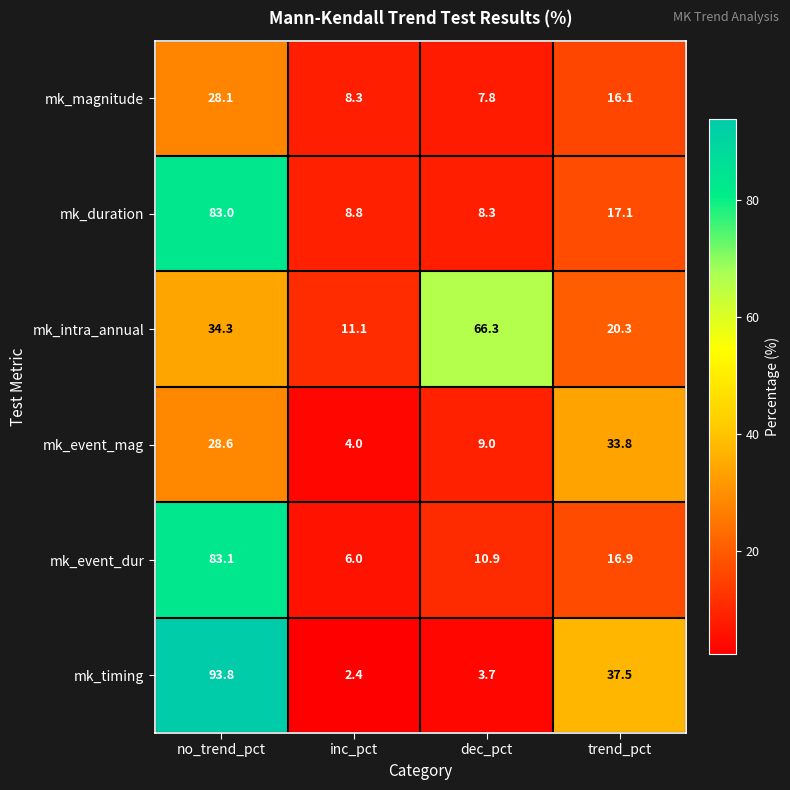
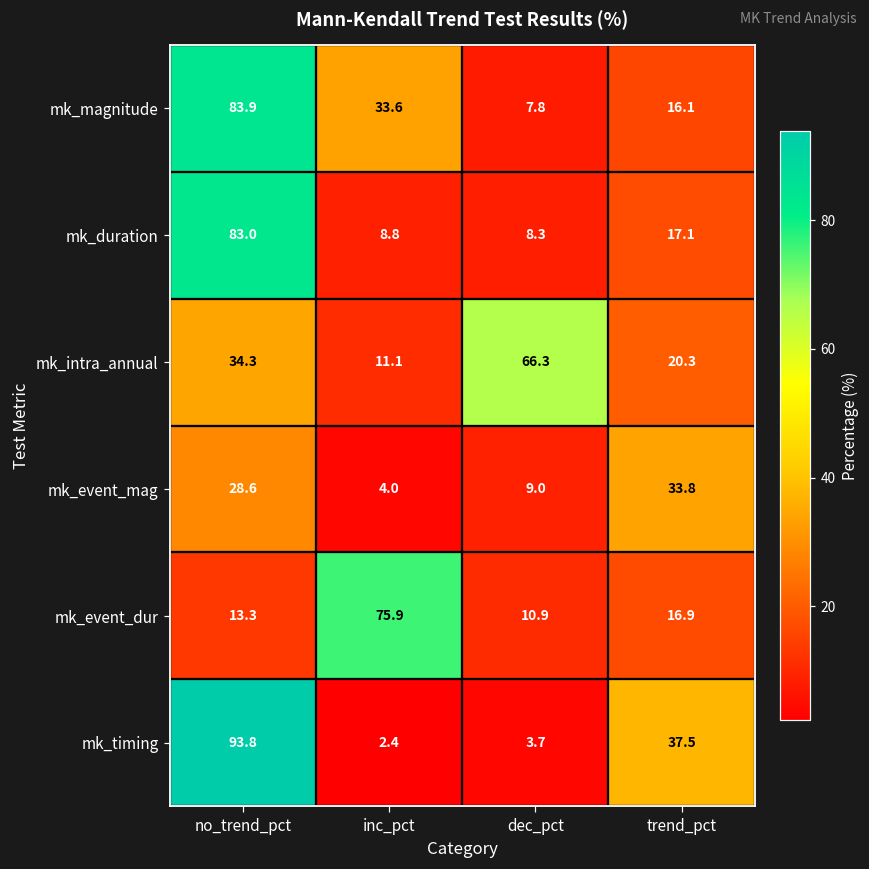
  {
    "mk_magnitude": {
-     "no_trend_pct": 28.1,
-     "inc_pct": 8.3,
+     "no_trend_pct": 83.9,
+     "inc_pct": 33.6,
      "dec_pct": 7.8,
      "trend_pct": 16.1
    },
    "mk_duration": {
      "no_trend_pct": 83.0,
      "inc_pct": 8.8,
      "dec_pct": 8.3,
      "trend_pct": 17.1
    },
    "mk_intra_annual": {
      "no_trend_pct": 34.3,
      "inc_pct": 11.1,
      "dec_pct": 66.3,
      "trend_pct": 20.3
    },
    "mk_event_mag": {
      "no_trend_pct": 28.6,
      "inc_pct": 4.0,
      "dec_pct": 9.0,
      "trend_pct": 33.8
    },
    "mk_event_dur": {
-     "no_trend_pct": 83.1,
-     "inc_pct": 6.0,
+     "no_trend_pct": 13.3,
+     "inc_pct": 75.9,
      "dec_pct": 10.9,
      "trend_pct": 16.9
    },
    "mk_timing": {
      "no_trend_pct": 93.8,
      "inc_pct": 2.4,
      "dec_pct": 3.7,
      "trend_pct": 37.5
    }
  }
